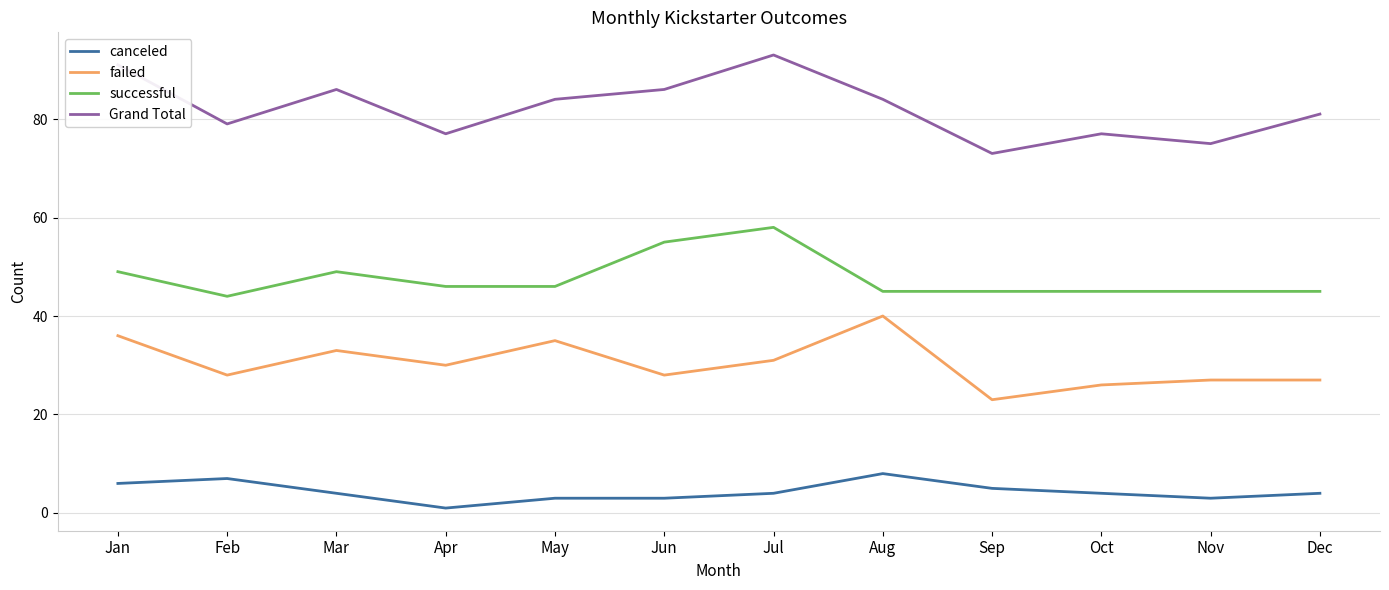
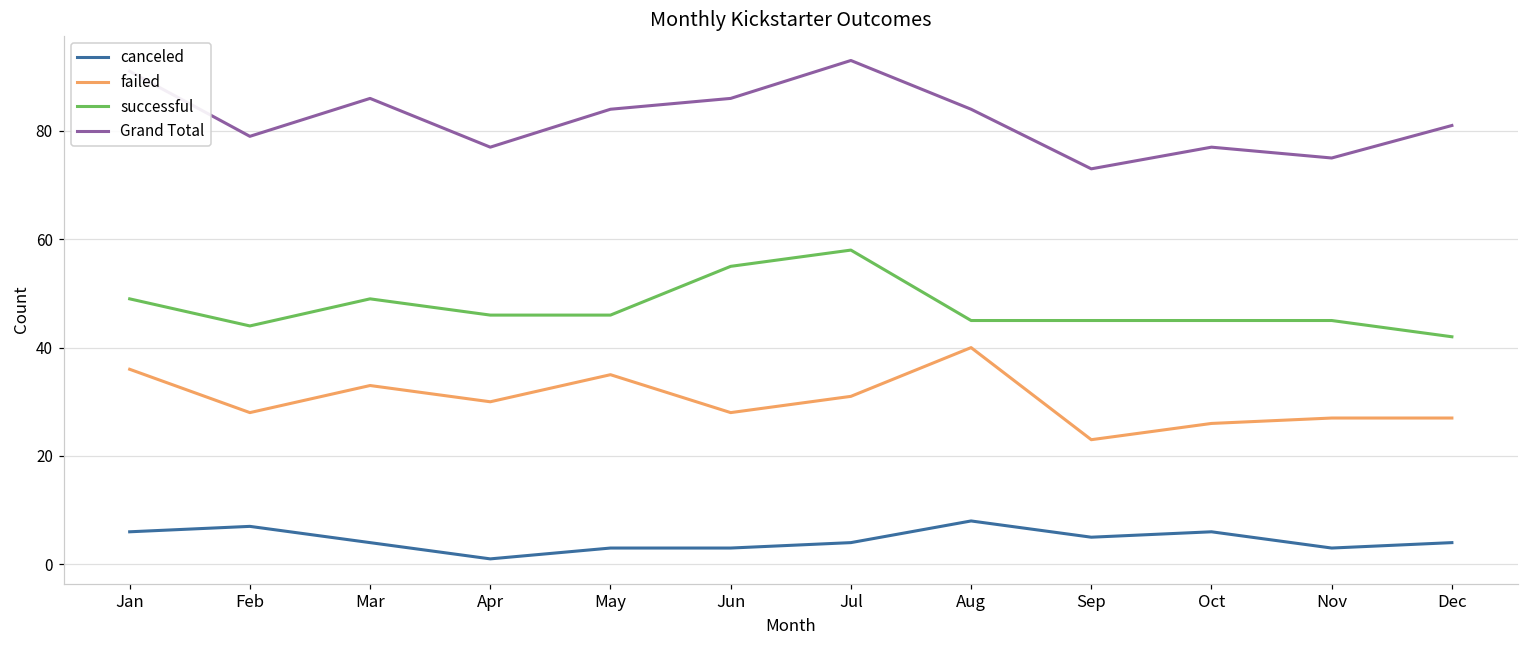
  {
    "canceled": {
      "Jan": 6,
      "Feb": 7,
      "Mar": 4,
      "Apr": 1,
      "May": 3,
      "Jun": 3,
      "Jul": 4,
      "Aug": 8,
      "Sep": 5,
-     "Oct": 4,
+     "Oct": 6,
      "Nov": 3,
      "Dec": 4
    },
    "failed": {
      "Jan": 36,
      "Feb": 28,
      "Mar": 33,
      "Apr": 30,
      "May": 35,
      "Jun": 28,
      "Jul": 31,
      "Aug": 40,
      "Sep": 23,
      "Oct": 26,
      "Nov": 27,
      "Dec": 27
    },
    "successful": {
      "Jan": 49,
      "Feb": 44,
      "Mar": 49,
      "Apr": 46,
      "May": 46,
      "Jun": 55,
      "Jul": 58,
      "Aug": 45,
      "Sep": 45,
      "Oct": 45,
      "Nov": 45,
-     "Dec": 45
+     "Dec": 42
    },
    "Grand Total": {
      "Feb": 79,
      "Mar": 86,
      "Apr": 77,
      "May": 84,
      "Jun": 86,
      "Jul": 93,
      "Aug": 84,
      "Sep": 73,
      "Oct": 77,
      "Nov": 75,
      "Dec": 81
    }
  }
